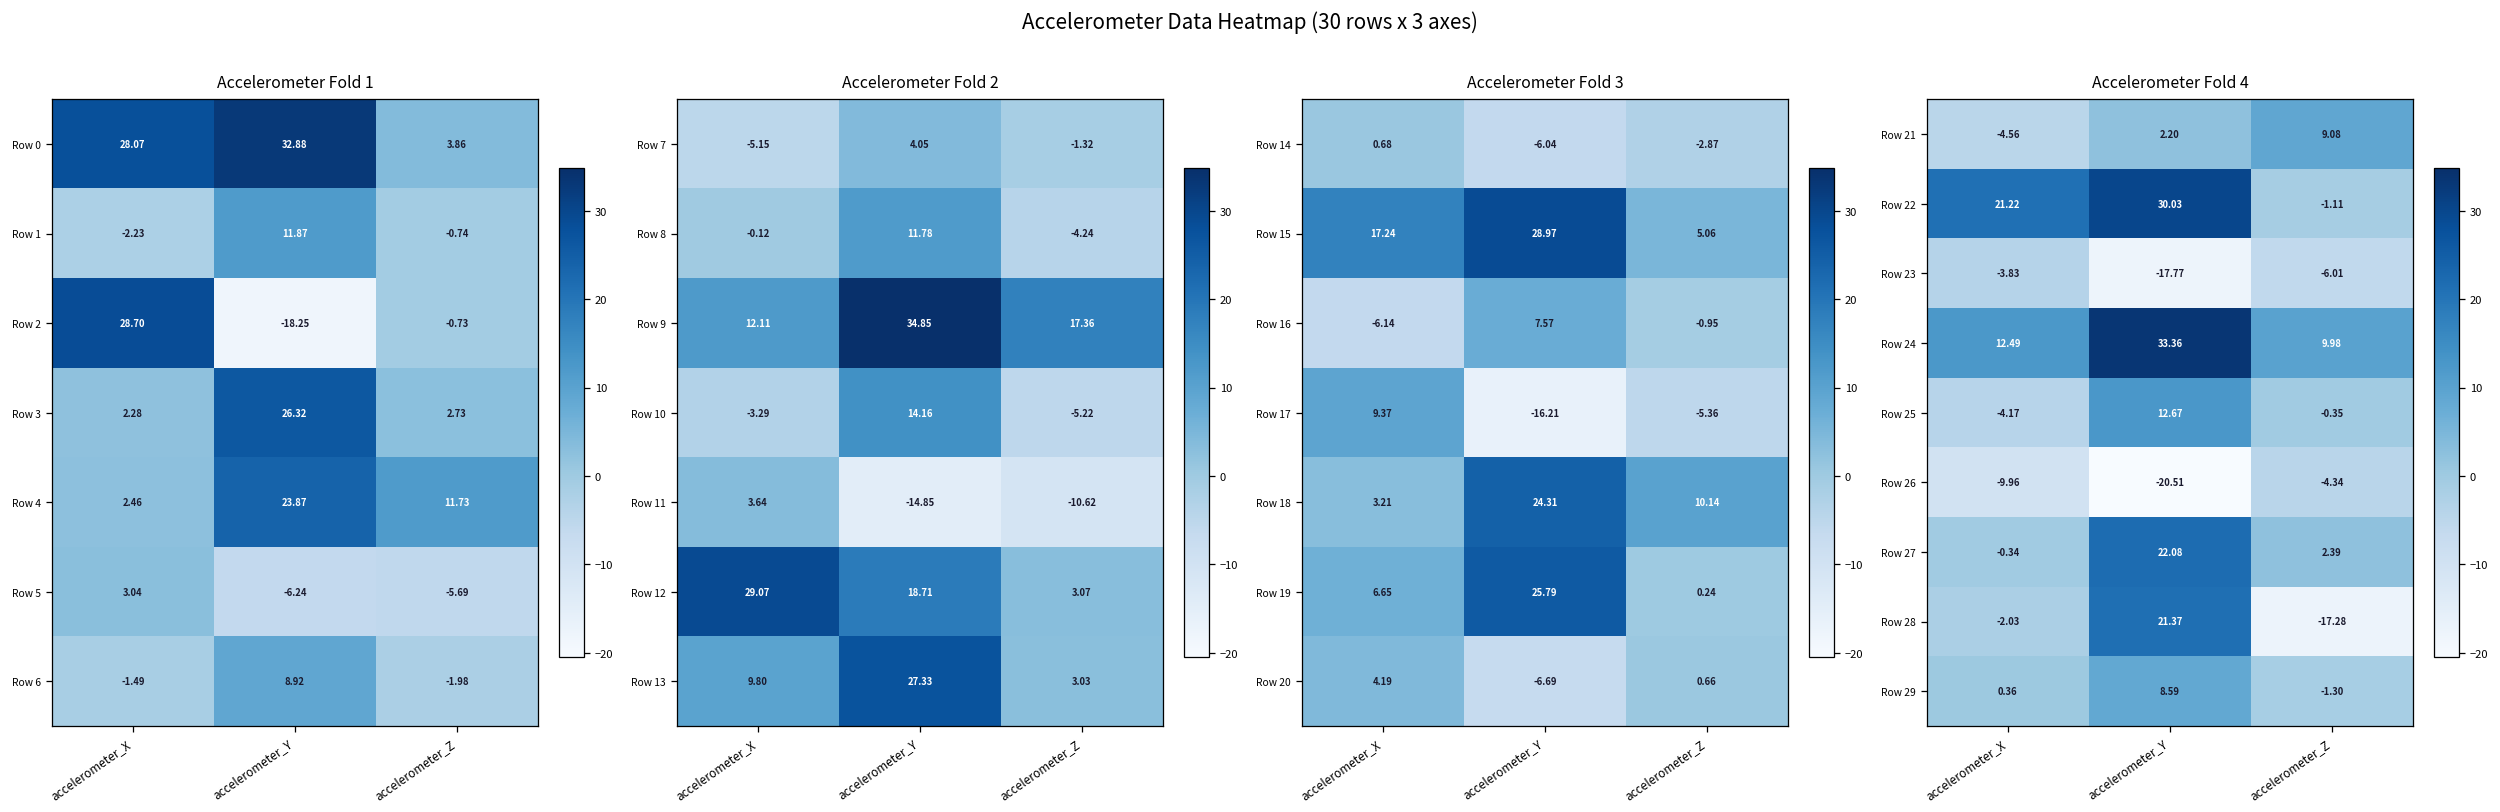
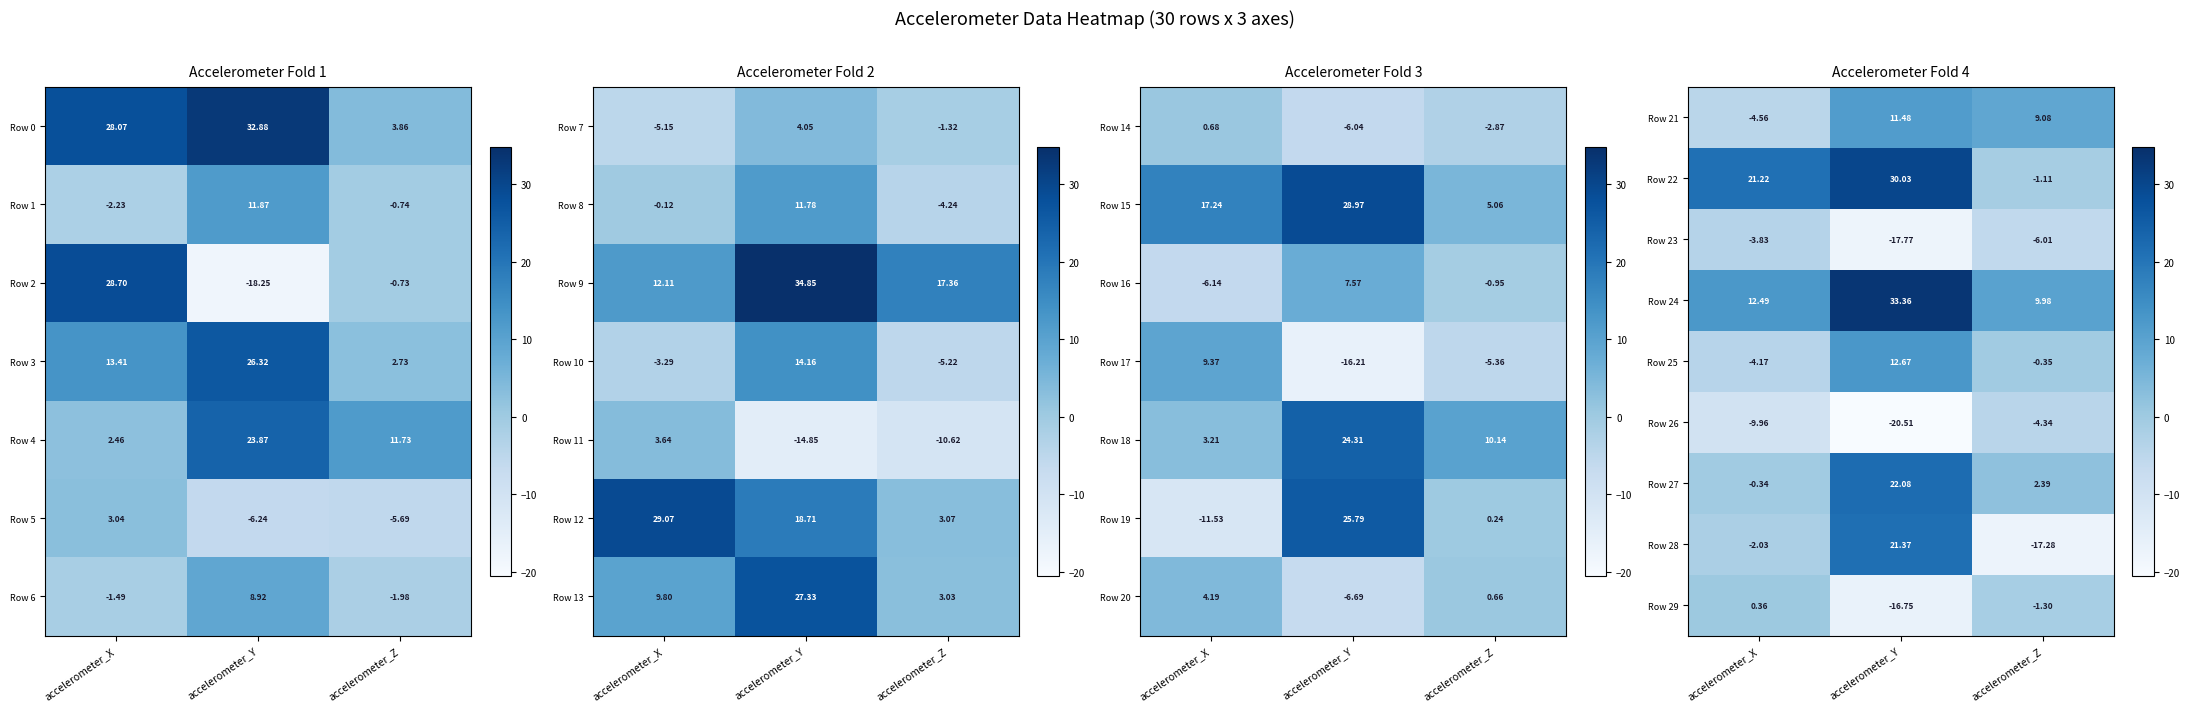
  {
    "Accelerometer Fold 1": {
      "Row 0": {
        "accelerometer_X": 28.07,
        "accelerometer_Y": 32.88,
        "accelerometer_Z": 3.86
      },
      "Row 1": {
        "accelerometer_X": -2.23,
        "accelerometer_Y": 11.87,
        "accelerometer_Z": -0.74
      },
      "Row 2": {
        "accelerometer_X": 28.70,
        "accelerometer_Y": -18.25,
        "accelerometer_Z": -0.73
      },
      "Row 3": {
-       "accelerometer_X": 2.28,
+       "accelerometer_X": 13.41,
        "accelerometer_Y": 26.32,
        "accelerometer_Z": 2.73
      },
      "Row 4": {
        "accelerometer_X": 2.46,
        "accelerometer_Y": 23.87,
        "accelerometer_Z": 11.73
      },
      "Row 5": {
        "accelerometer_X": 3.04,
        "accelerometer_Y": -6.24,
        "accelerometer_Z": -5.69
      },
      "Row 6": {
        "accelerometer_X": -1.49,
        "accelerometer_Y": 8.92,
        "accelerometer_Z": -1.98
      }
    },
    "Accelerometer Fold 2": {
      "Row 7": {
        "accelerometer_X": -5.15,
        "accelerometer_Y": 4.05,
        "accelerometer_Z": -1.32
      },
      "Row 8": {
        "accelerometer_X": -0.12,
        "accelerometer_Y": 11.78,
        "accelerometer_Z": -4.24
      },
      "Row 9": {
        "accelerometer_X": 12.11,
        "accelerometer_Y": 34.85,
        "accelerometer_Z": 17.36
      },
      "Row 10": {
        "accelerometer_X": -3.29,
        "accelerometer_Y": 14.16,
        "accelerometer_Z": -5.22
      },
      "Row 11": {
        "accelerometer_X": 3.64,
        "accelerometer_Y": -14.85,
        "accelerometer_Z": -10.62
      },
      "Row 12": {
        "accelerometer_X": 29.07,
        "accelerometer_Y": 18.71,
        "accelerometer_Z": 3.07
      },
      "Row 13": {
        "accelerometer_X": 9.80,
        "accelerometer_Y": 27.33,
        "accelerometer_Z": 3.03
      }
    },
    "Accelerometer Fold 3": {
      "Row 14": {
        "accelerometer_X": 0.68,
        "accelerometer_Y": -6.04,
        "accelerometer_Z": -2.87
      },
      "Row 15": {
        "accelerometer_X": 17.24,
        "accelerometer_Y": 28.97,
        "accelerometer_Z": 5.06
      },
      "Row 16": {
        "accelerometer_X": -6.14,
        "accelerometer_Y": 7.57,
        "accelerometer_Z": -0.95
      },
      "Row 17": {
        "accelerometer_X": 9.37,
        "accelerometer_Y": -16.21,
        "accelerometer_Z": -5.36
      },
      "Row 18": {
        "accelerometer_X": 3.21,
        "accelerometer_Y": 24.31,
        "accelerometer_Z": 10.14
      },
      "Row 19": {
-       "accelerometer_X": 6.65,
+       "accelerometer_X": -11.53,
        "accelerometer_Y": 25.79,
        "accelerometer_Z": 0.24
      },
      "Row 20": {
        "accelerometer_X": 4.19,
        "accelerometer_Y": -6.69,
        "accelerometer_Z": 0.66
      }
    },
    "Accelerometer Fold 4": {
      "Row 21": {
        "accelerometer_X": -4.56,
-       "accelerometer_Y": 2.20,
+       "accelerometer_Y": 11.48,
        "accelerometer_Z": 9.08
      },
      "Row 22": {
        "accelerometer_X": 21.22,
        "accelerometer_Y": 30.03,
        "accelerometer_Z": -1.11
      },
      "Row 23": {
        "accelerometer_X": -3.83,
        "accelerometer_Y": -17.77,
        "accelerometer_Z": -6.01
      },
      "Row 24": {
        "accelerometer_X": 12.49,
        "accelerometer_Y": 33.36,
        "accelerometer_Z": 9.98
      },
      "Row 25": {
        "accelerometer_X": -4.17,
        "accelerometer_Y": 12.67,
        "accelerometer_Z": -0.35
      },
      "Row 26": {
        "accelerometer_X": -9.96,
        "accelerometer_Y": -20.51,
        "accelerometer_Z": -4.34
      },
      "Row 27": {
        "accelerometer_X": -0.34,
        "accelerometer_Y": 22.08,
        "accelerometer_Z": 2.39
      },
      "Row 28": {
        "accelerometer_X": -2.03,
        "accelerometer_Y": 21.37,
        "accelerometer_Z": -17.28
      },
      "Row 29": {
        "accelerometer_X": 0.36,
-       "accelerometer_Y": 8.59,
+       "accelerometer_Y": -16.75,
        "accelerometer_Z": -1.30
      }
    }
  }
